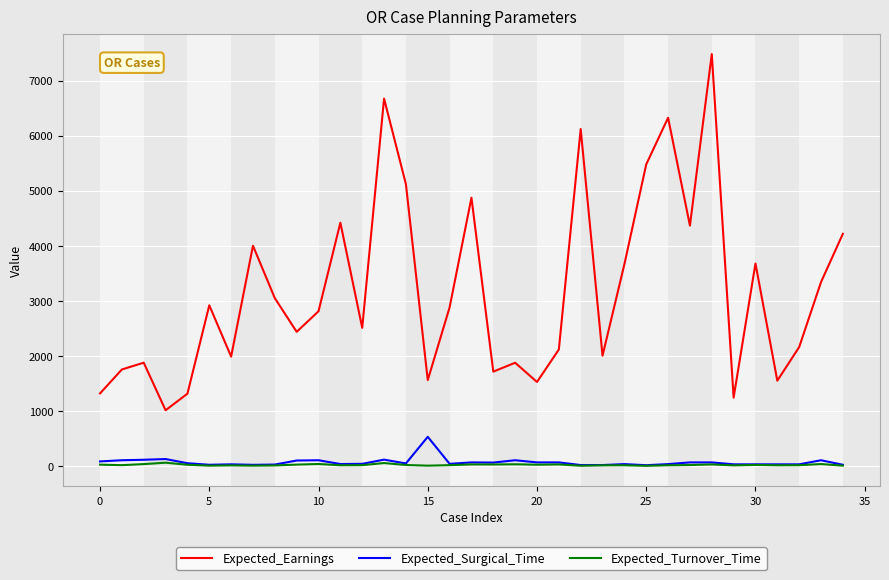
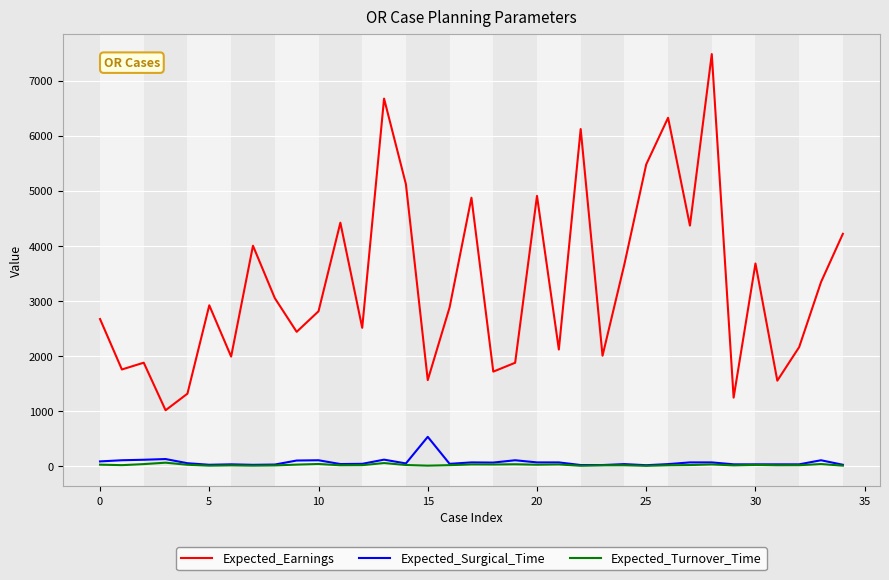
  {
    "Expected_Earnings": {
-     "0": 1300,
+     "0": 2700,
      "5": 2900,
      "10": 2800,
      "15": 1600,
-     "20": 1500,
+     "20": 4900,
      "25": 5500,
      "30": 3700
    },
    "Expected_Surgical_Time": {
      "0": 100,
      "10": 100,
      "15": 500
    },
    "Expected_Turnover_Time": {
      "0": 0,
      "10": 0,
      "15": 0
    }
  }
